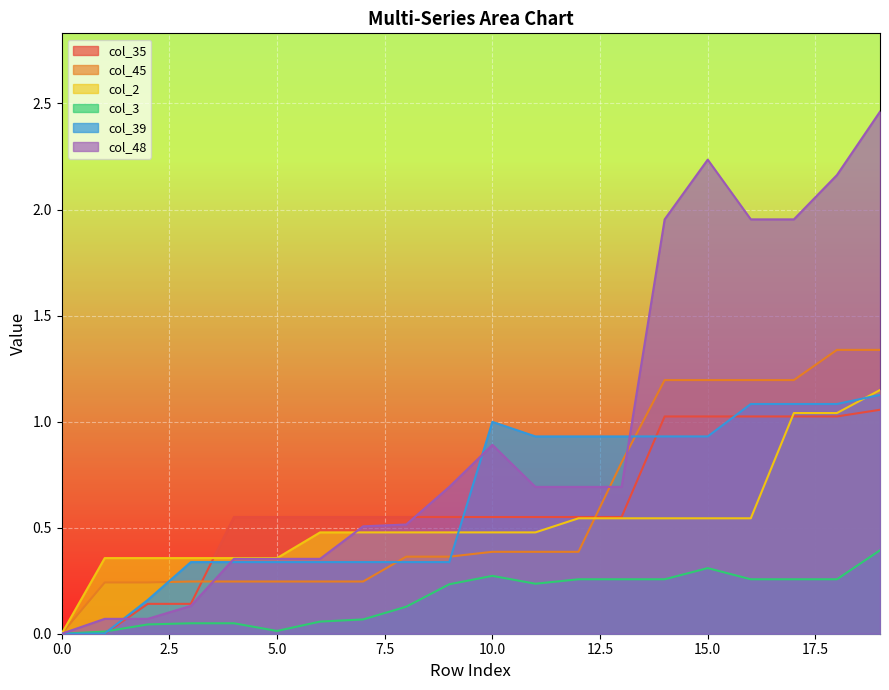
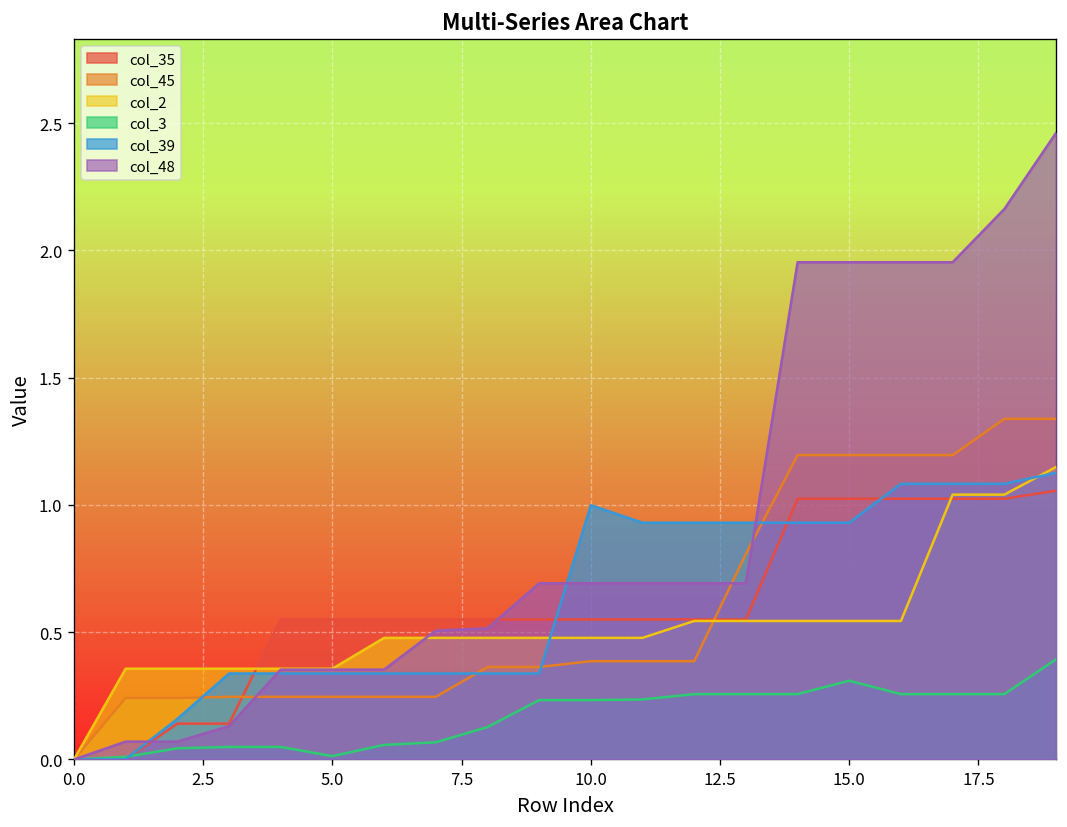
  {
    "col_2": {
      "10.0": 0.48,
      "15.0": 0.54
    },
    "col_3": {
      "5.0": 0.01,
-     "10.0": 0.27,
+     "10.0": 0.23,
      "15.0": 0.31
    },
    "col_39": {
      "5.0": 0.34,
      "10.0": 1.00,
      "15.0": 0.93
    },
    "col_48": {
-     "10.0": 0.89,
-     "15.0": 2.24
+     "10.0": 0.69,
+     "15.0": 1.95
    }
  }
